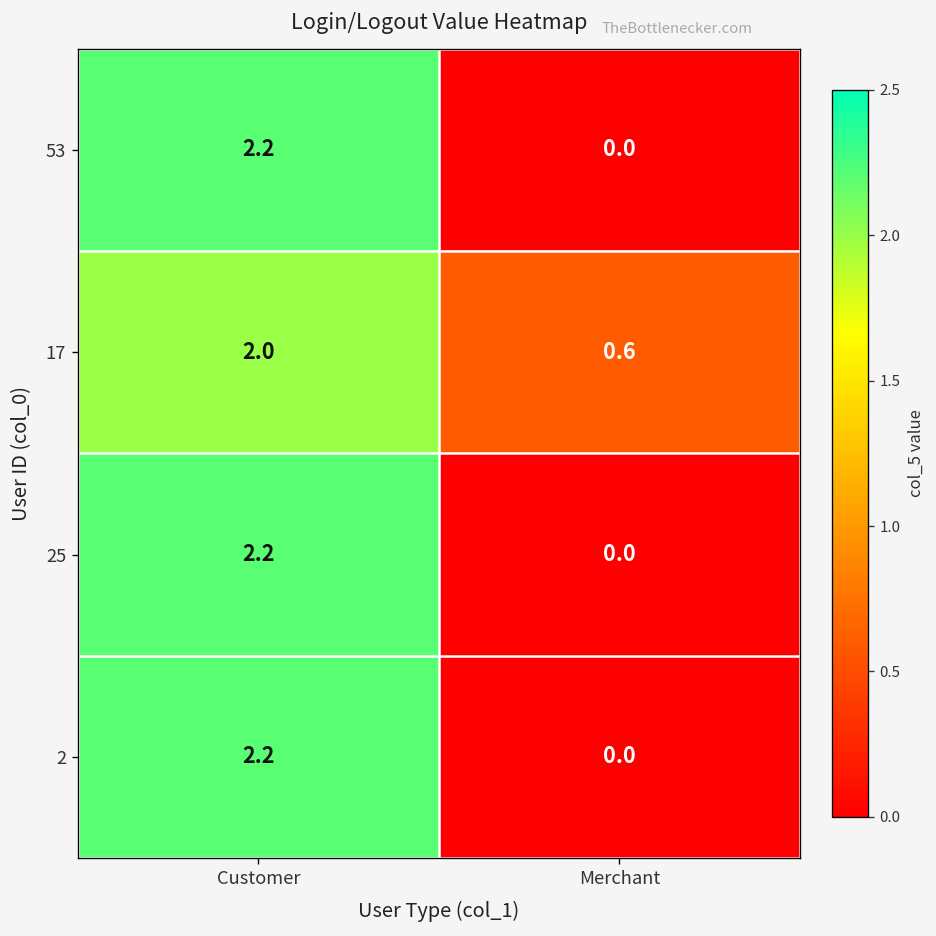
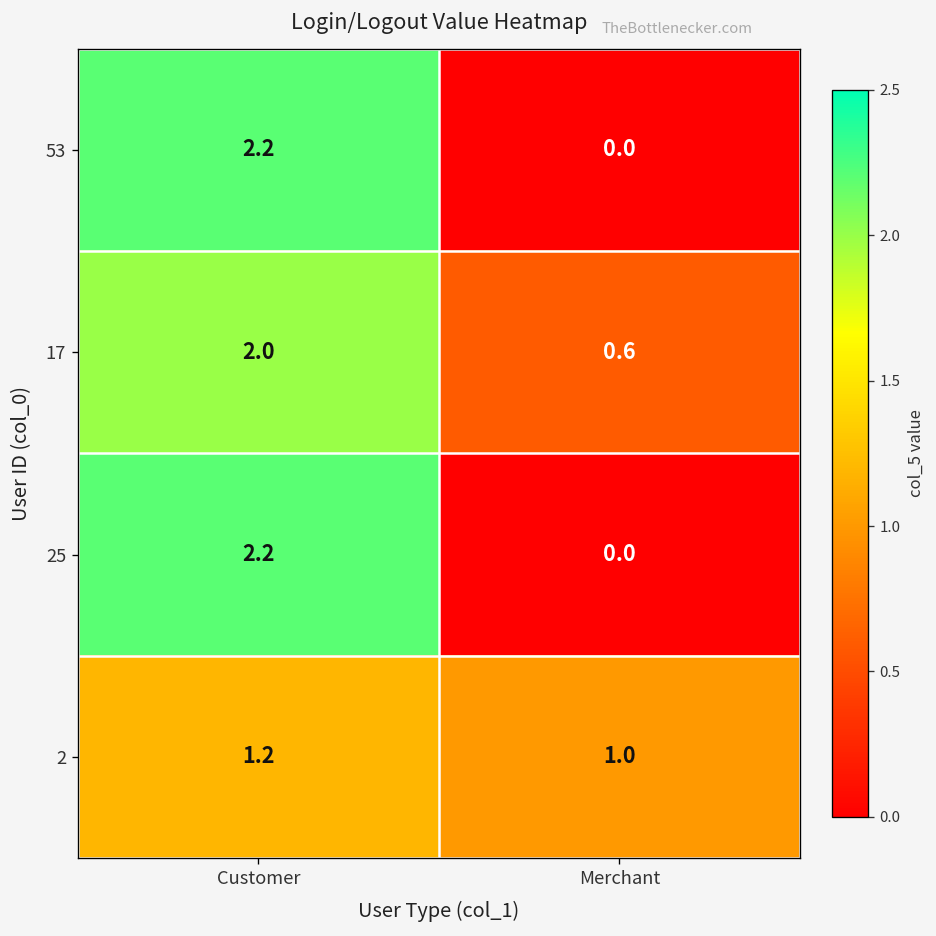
  {
    "53": {
      "Customer": 2.2,
      "Merchant": 0.0
    },
    "17": {
      "Customer": 2.0,
      "Merchant": 0.6
    },
    "25": {
      "Customer": 2.2,
      "Merchant": 0.0
    },
    "2": {
-     "Customer": 2.2,
-     "Merchant": 0.0
+     "Customer": 1.2,
+     "Merchant": 1.0
    }
  }
